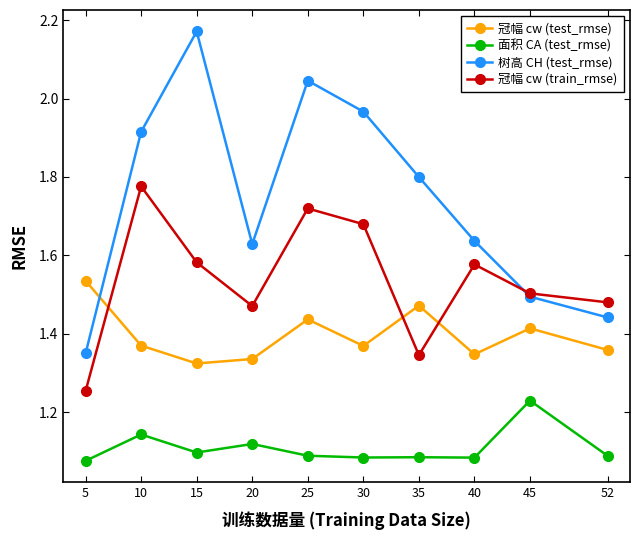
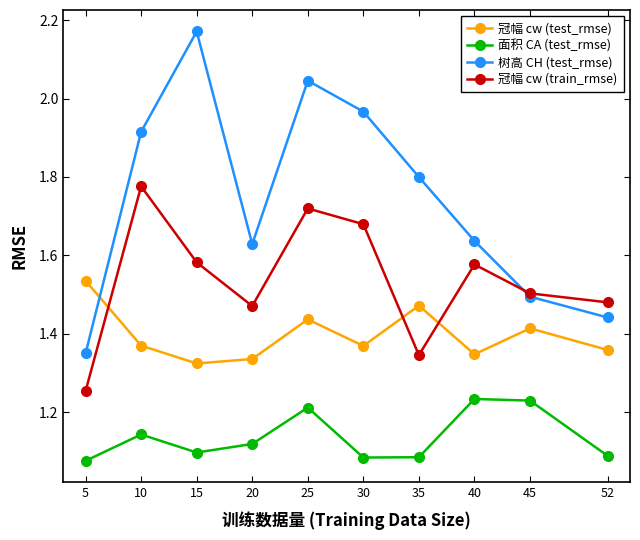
  {
    "冠幅 cw (test_rmse)": {
      "5": 1.54,
      "10": 1.37,
      "15": 1.32,
      "20": 1.34,
      "25": 1.44,
      "30": 1.37,
      "35": 1.47,
      "40": 1.35,
      "45": 1.41,
      "52": 1.36
    },
    "面积 CA (test_rmse)": {
      "5": 1.08,
      "10": 1.14,
      "15": 1.10,
      "20": 1.12,
-     "25": 1.09,
+     "25": 1.21,
      "30": 1.08,
      "35": 1.09,
-     "40": 1.08,
+     "40": 1.23,
      "45": 1.23,
      "52": 1.09
    },
    "树高 CH (test_rmse)": {
      "5": 1.35,
      "10": 1.92,
      "15": 2.17,
      "20": 1.63,
      "25": 2.05,
      "30": 1.97,
      "35": 1.80,
      "40": 1.64,
      "45": 1.49,
      "52": 1.44
    },
    "冠幅 cw (train_rmse)": {
      "5": 1.25,
      "10": 1.78,
      "15": 1.58,
      "20": 1.47,
      "25": 1.72,
      "30": 1.68,
      "35": 1.35,
      "40": 1.58,
      "45": 1.50,
      "52": 1.48
    }
  }
